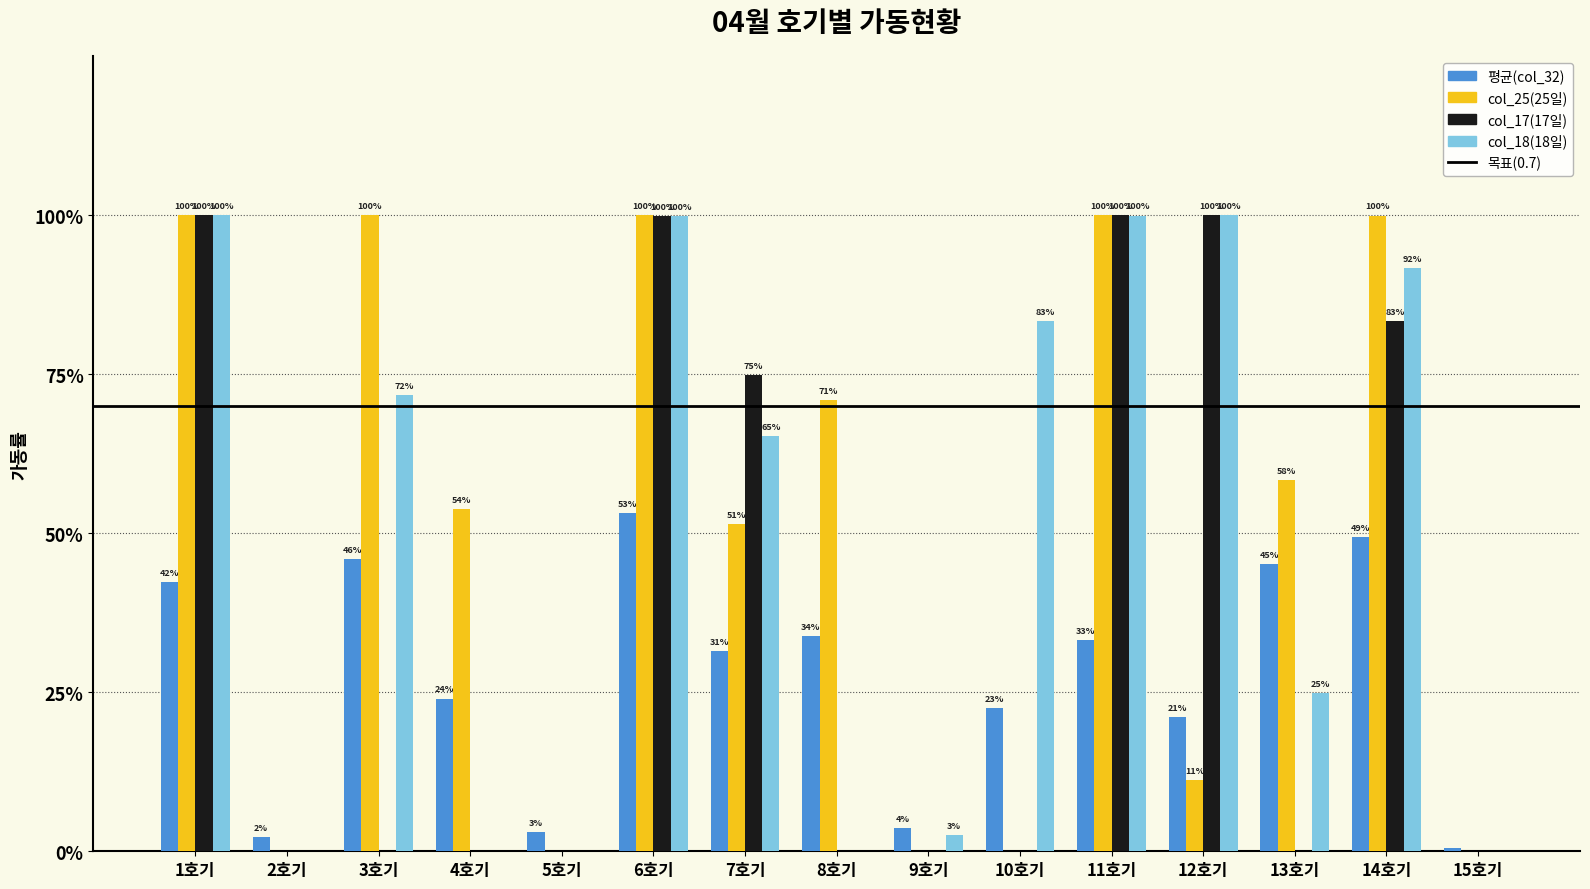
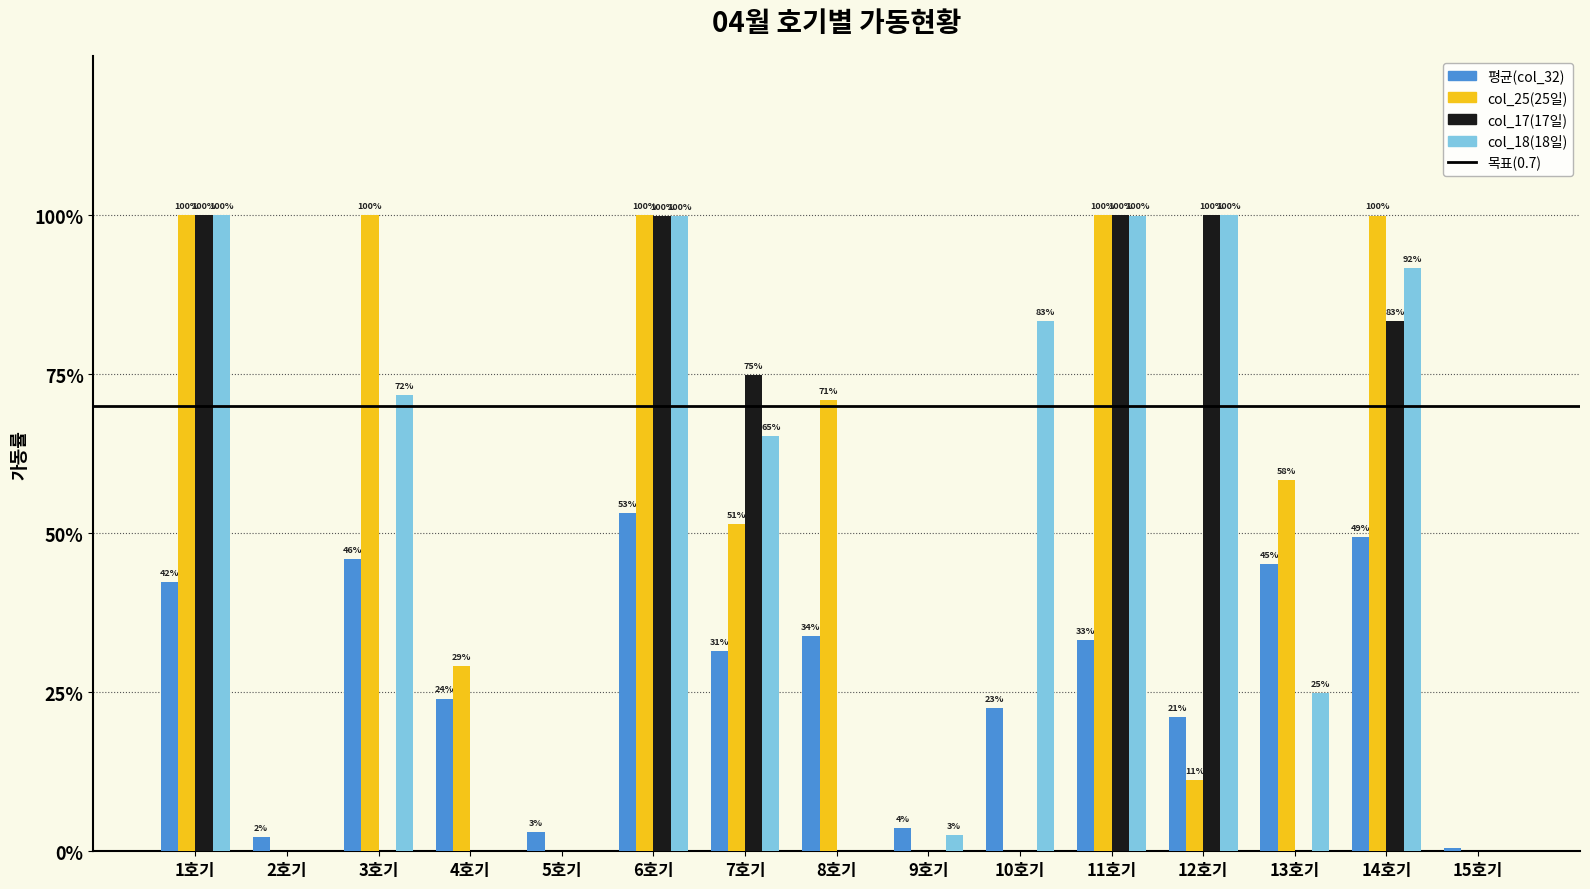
  {
    "평균(col_32)": {
      "1호기": "42%",
      "2호기": "2%",
      "3호기": "46%",
      "4호기": "24%",
      "5호기": "3%",
      "6호기": "53%",
      "7호기": "31%",
      "8호기": "34%",
      "9호기": "4%",
      "10호기": "23%",
      "11호기": "33%",
      "12호기": "21%",
      "13호기": "45%",
      "14호기": "49%"
    },
    "col_25(25일)": {
      "3호기": "100%",
-     "4호기": "54%",
+     "4호기": "29%",
      "7호기": "51%",
      "8호기": "71%",
      "12호기": "11%",
      "13호기": "58%",
      "14호기": "100%"
    },
    "col_17(17일)": {
      "7호기": "75%",
      "14호기": "83%"
    },
    "col_18(18일)": {
      "3호기": "72%",
      "7호기": "65%",
      "9호기": "3%",
      "10호기": "83%",
      "13호기": "25%",
      "14호기": "92%"
    }
  }
